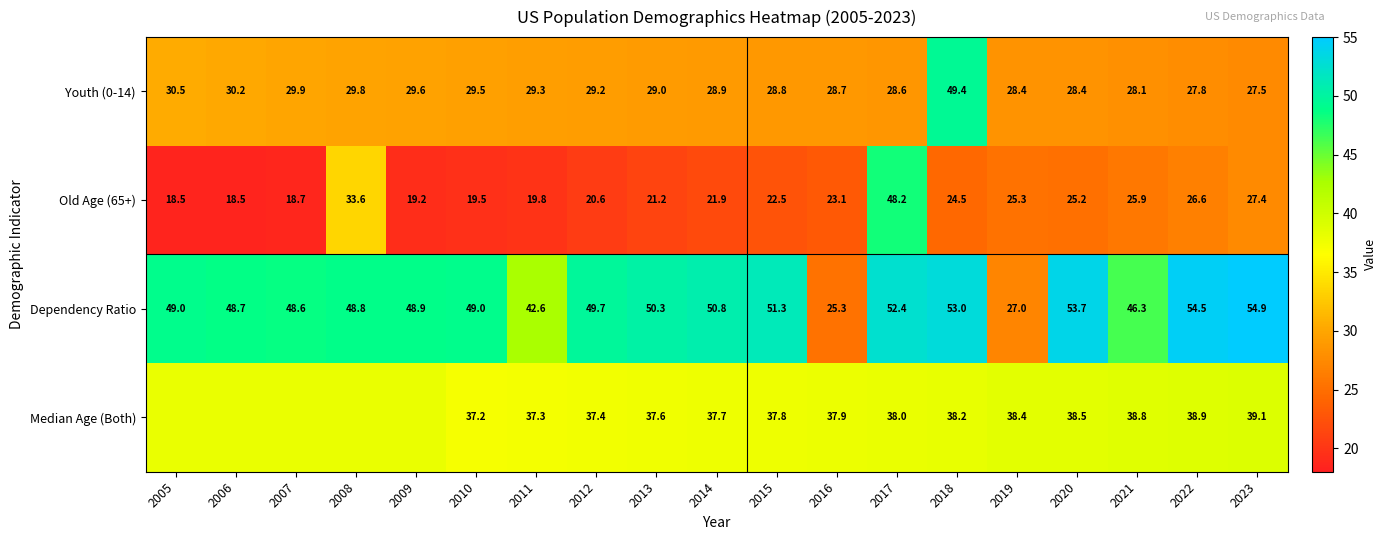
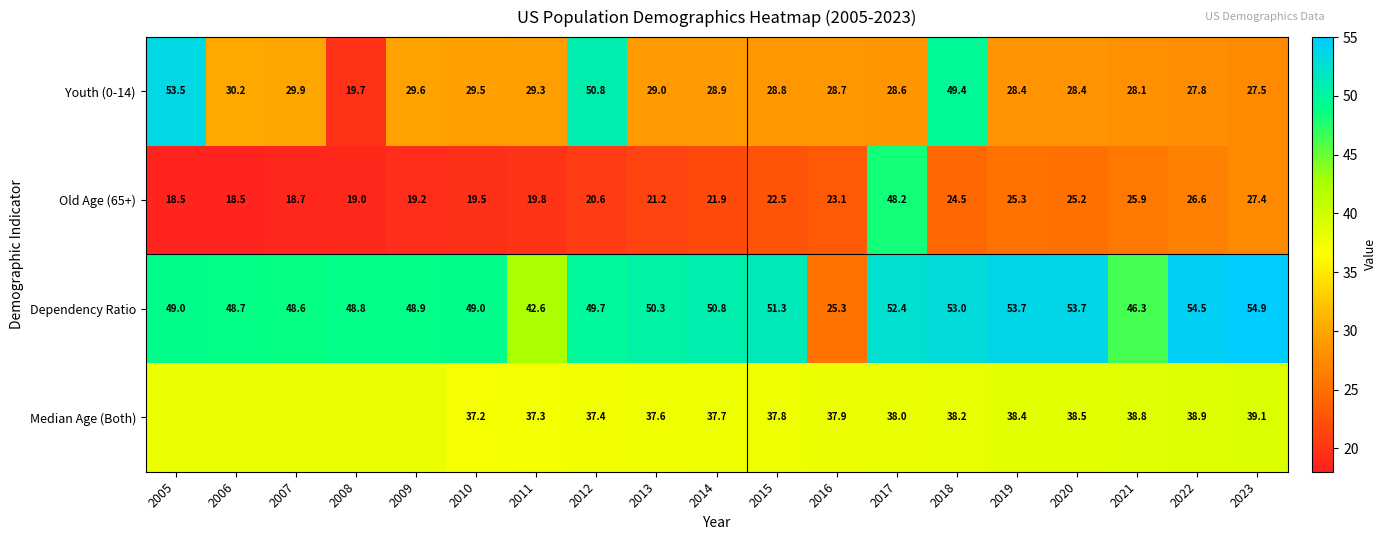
  {
    "Youth (0-14)": {
-     "2005": 30.5,
+     "2005": 53.5,
      "2006": 30.2,
      "2007": 29.9,
-     "2008": 29.8,
+     "2008": 19.7,
      "2009": 29.6,
      "2010": 29.5,
      "2011": 29.3,
-     "2012": 29.2,
+     "2012": 50.8,
      "2013": 29.0,
      "2014": 28.9,
      "2015": 28.8,
      "2016": 28.7,
      "2017": 28.6,
      "2018": 49.4,
      "2019": 28.4,
      "2020": 28.4,
      "2021": 28.1,
      "2022": 27.8,
      "2023": 27.5
    },
    "Old Age (65+)": {
      "2005": 18.5,
      "2006": 18.5,
      "2007": 18.7,
-     "2008": 33.6,
+     "2008": 19.0,
      "2009": 19.2,
      "2010": 19.5,
      "2011": 19.8,
      "2012": 20.6,
      "2013": 21.2,
      "2014": 21.9,
      "2015": 22.5,
      "2016": 23.1,
      "2017": 48.2,
      "2018": 24.5,
      "2019": 25.3,
      "2020": 25.2,
      "2021": 25.9,
      "2022": 26.6,
      "2023": 27.4
    },
    "Dependency Ratio": {
      "2005": 49.0,
      "2006": 48.7,
      "2007": 48.6,
      "2008": 48.8,
      "2009": 48.9,
      "2010": 49.0,
      "2011": 42.6,
      "2012": 49.7,
      "2013": 50.3,
      "2014": 50.8,
      "2015": 51.3,
      "2016": 25.3,
      "2017": 52.4,
      "2018": 53.0,
-     "2019": 27.0,
+     "2019": 53.7,
      "2020": 53.7,
      "2021": 46.3,
      "2022": 54.5,
      "2023": 54.9
    },
    "Median Age (Both)": {
      "2010": 37.2,
      "2011": 37.3,
      "2012": 37.4,
      "2013": 37.6,
      "2014": 37.7,
      "2015": 37.8,
      "2016": 37.9,
      "2017": 38.0,
      "2018": 38.2,
      "2019": 38.4,
      "2020": 38.5,
      "2021": 38.8,
      "2022": 38.9,
      "2023": 39.1
    }
  }
